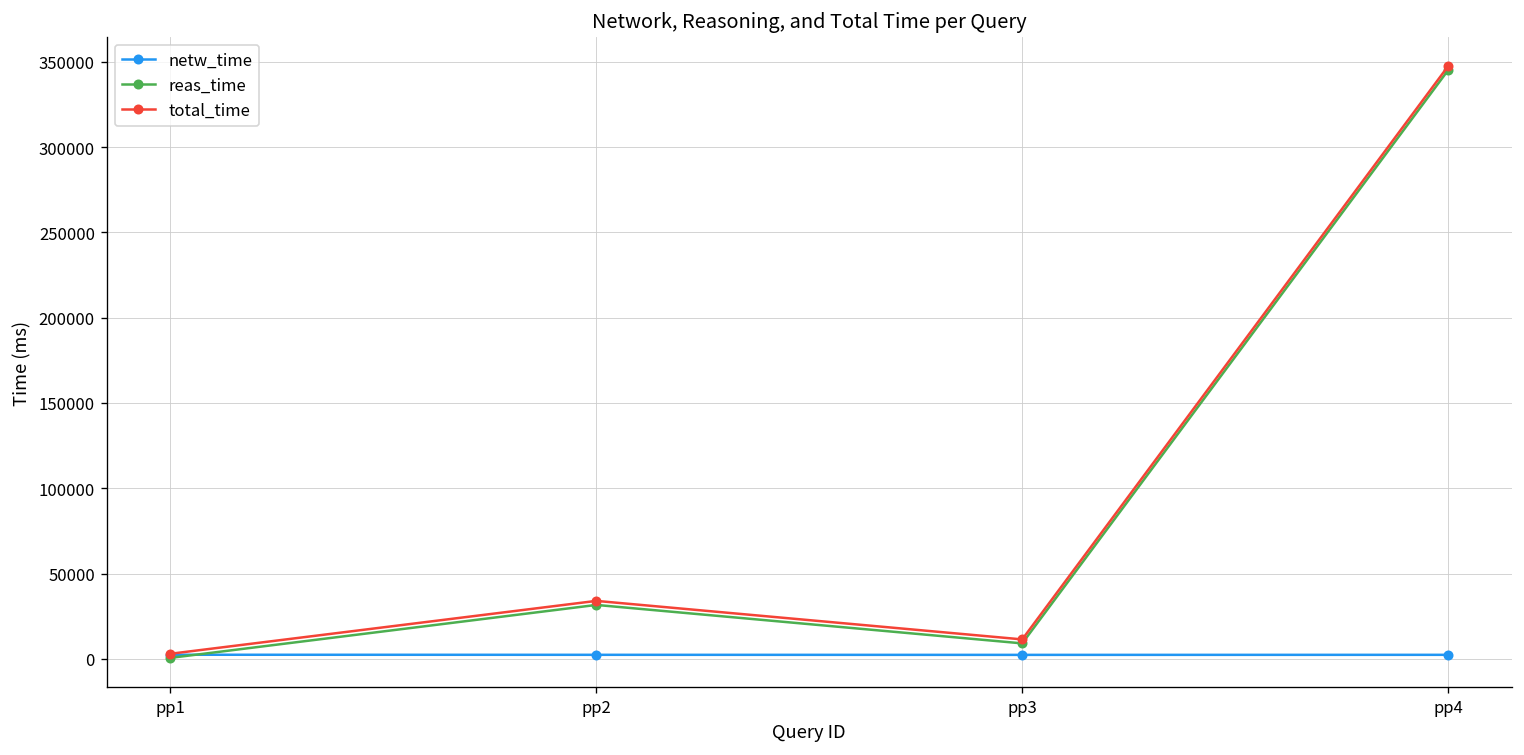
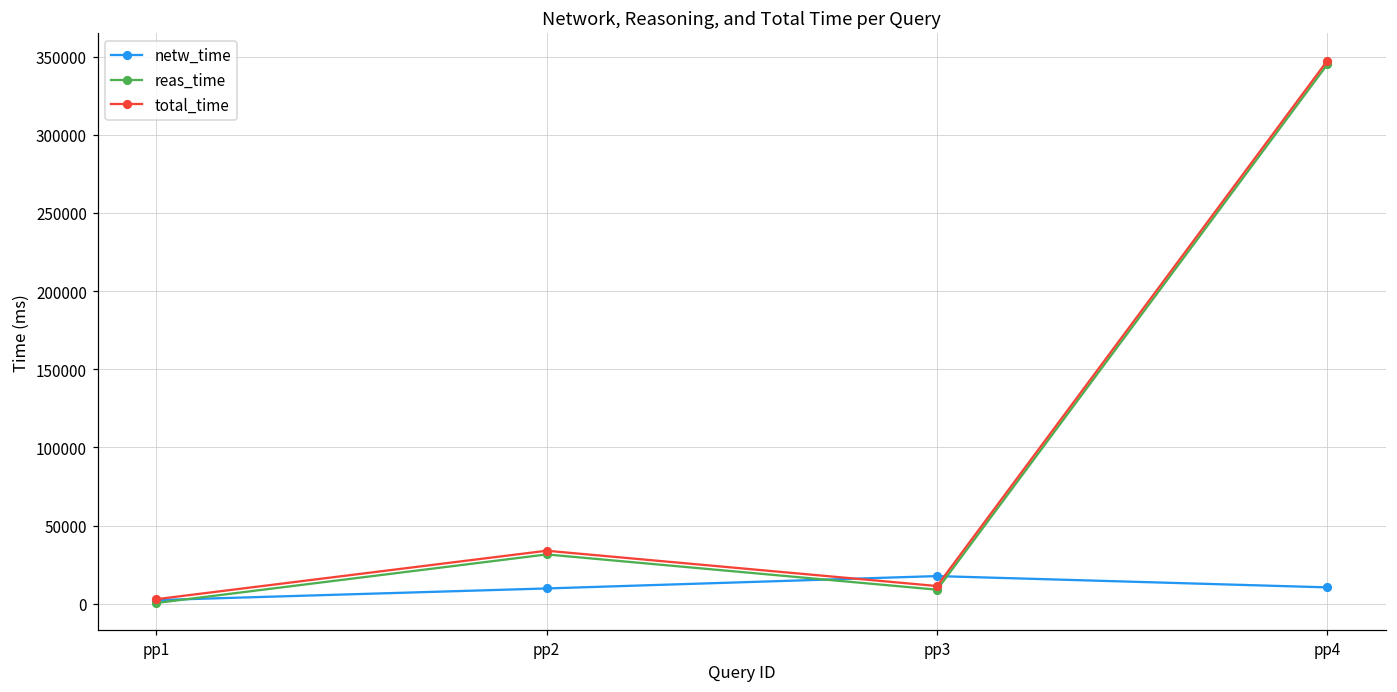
  {
    "netw_time": {
-     "pp2": 2000,
-     "pp3": 2000,
-     "pp4": 2000
+     "pp2": 10000,
+     "pp3": 18000,
+     "pp4": 11000
    },
    "reas_time": {
      "pp1": 1000,
      "pp2": 32000,
      "pp3": 9000,
      "pp4": 345000
    },
    "total_time": {
      "pp2": 34000,
      "pp3": 11000,
      "pp4": 347000
    }
  }
